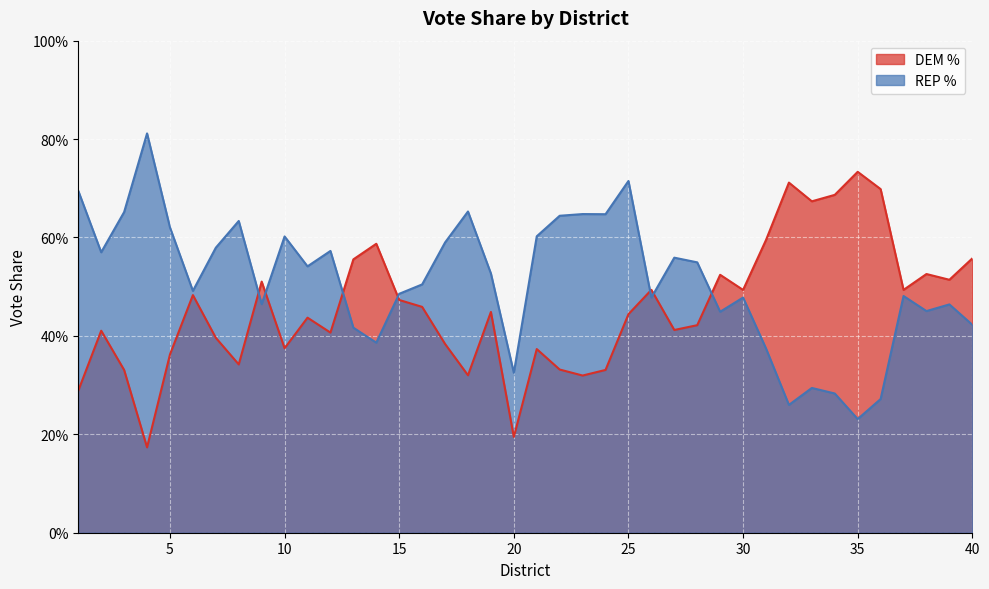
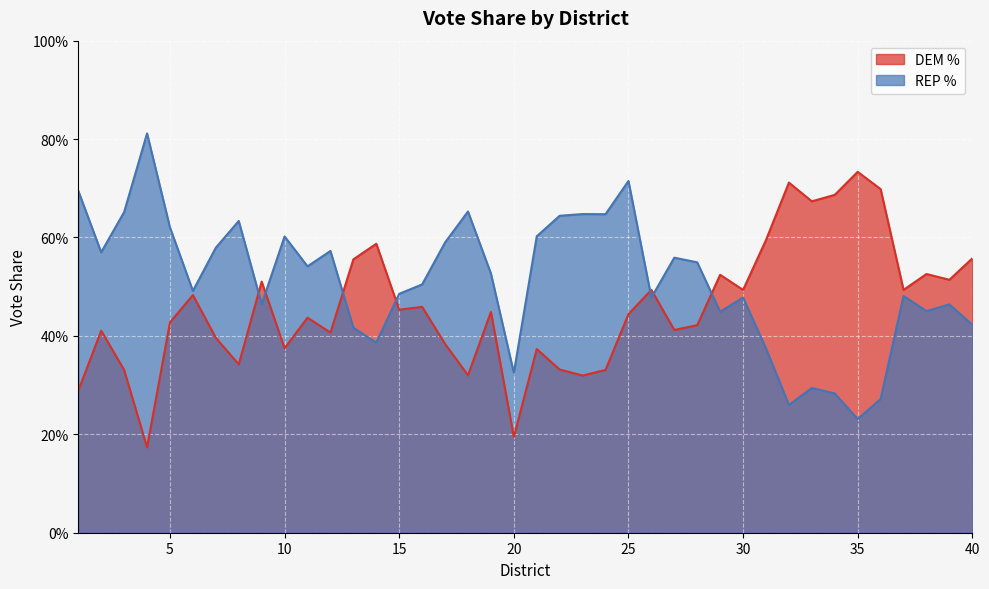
  {
    "DEM %": {
-     "5": "36%",
+     "5": "43%",
      "10": "37%",
-     "15": "47%",
+     "15": "45%",
      "20": "19%",
      "25": "44%",
      "30": "49%",
      "35": "73%",
      "40": "56%"
    },
    "REP %": {
      "5": "62%",
      "10": "60%",
      "15": "49%",
      "20": "32%",
      "25": "71%",
      "30": "48%",
      "35": "23%",
      "40": "42%"
    }
  }
